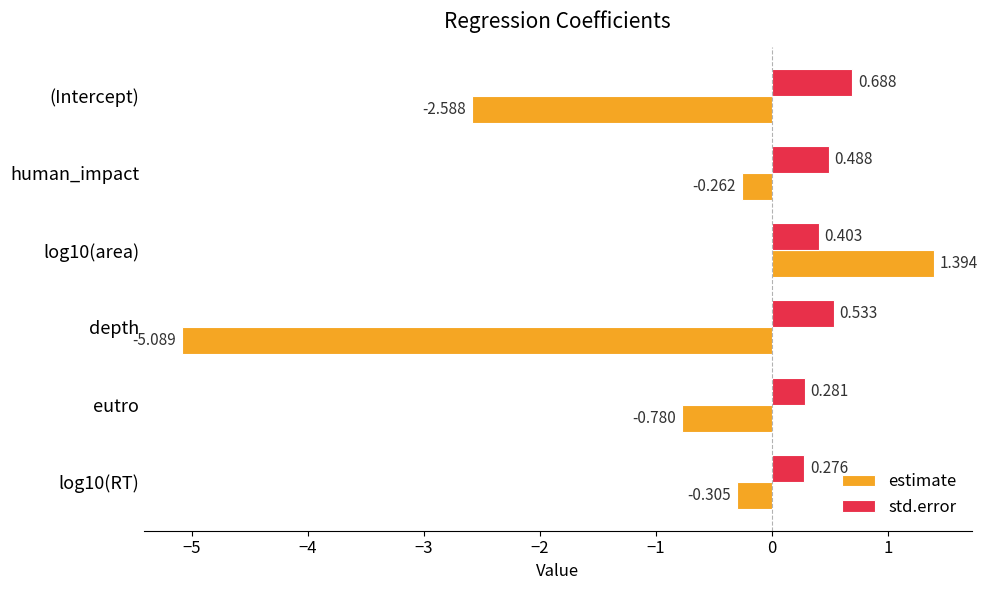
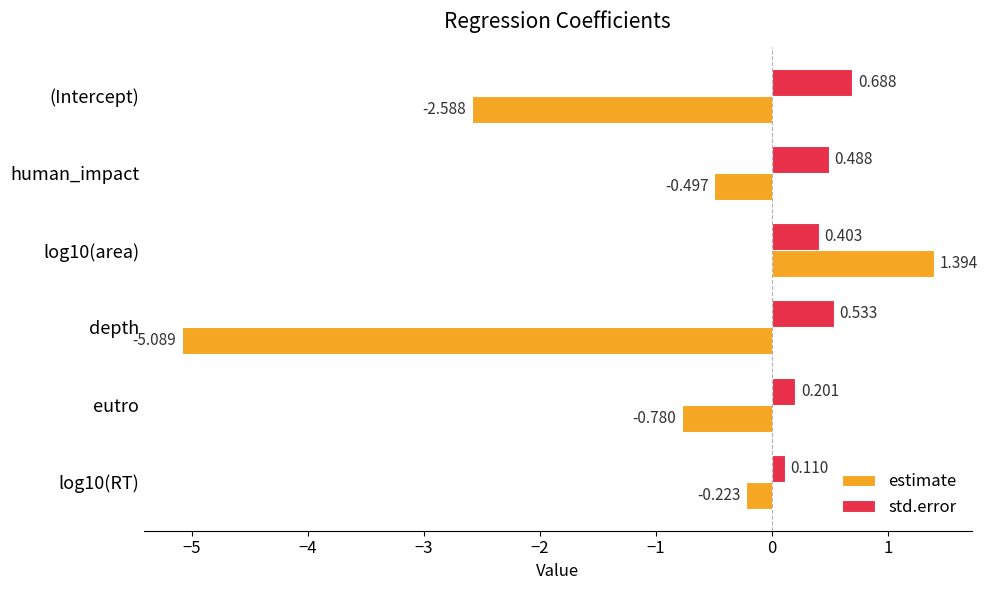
  {
    "estimate": {
      "(Intercept)": -2.588,
-     "human_impact": -0.262,
+     "human_impact": -0.497,
      "log10(area)": 1.394,
      "depth": -5.089,
      "eutro": -0.780,
-     "log10(RT)": -0.305
+     "log10(RT)": -0.223
    },
    "std.error": {
      "(Intercept)": 0.688,
      "human_impact": 0.488,
      "log10(area)": 0.403,
      "depth": 0.533,
-     "eutro": 0.281,
-     "log10(RT)": 0.276
+     "eutro": 0.201,
+     "log10(RT)": 0.110
    }
  }
